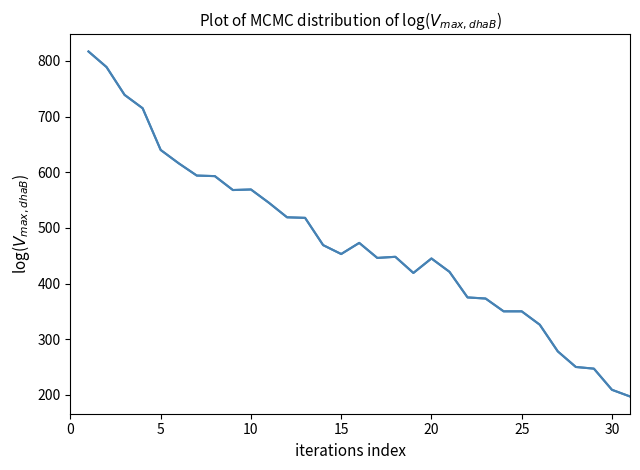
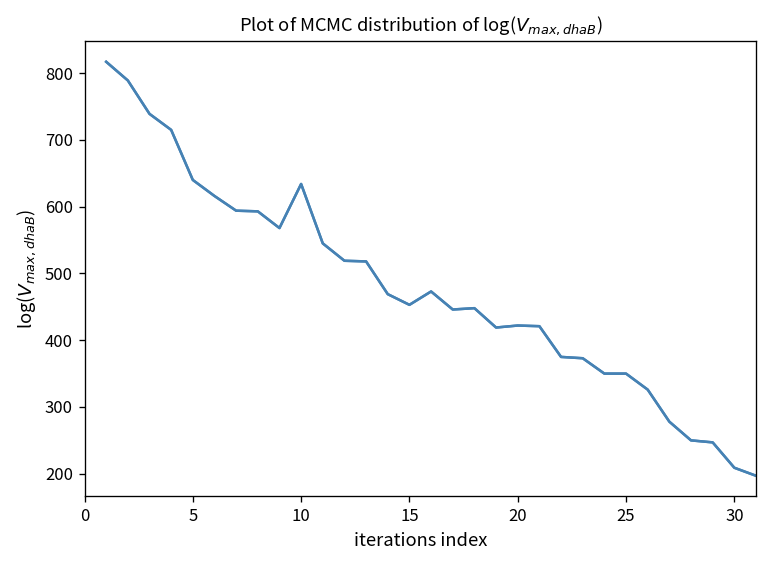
  {
    "5": 640,
-   "10": 570,
+   "10": 630,
    "15": 450,
-   "20": 450,
+   "20": 420,
    "25": 350,
    "30": 210
  }
